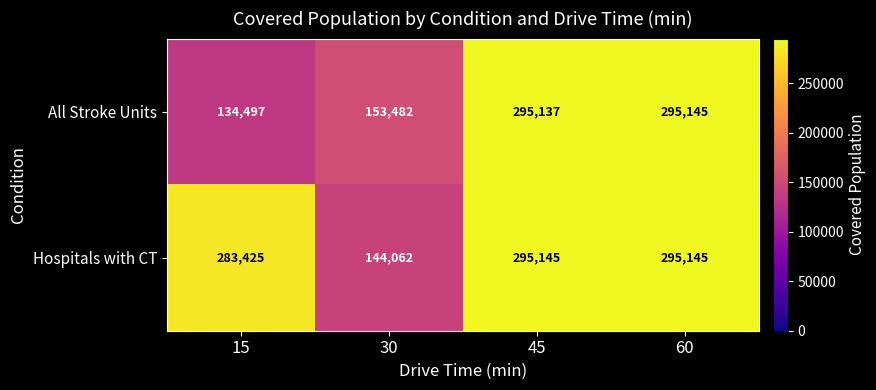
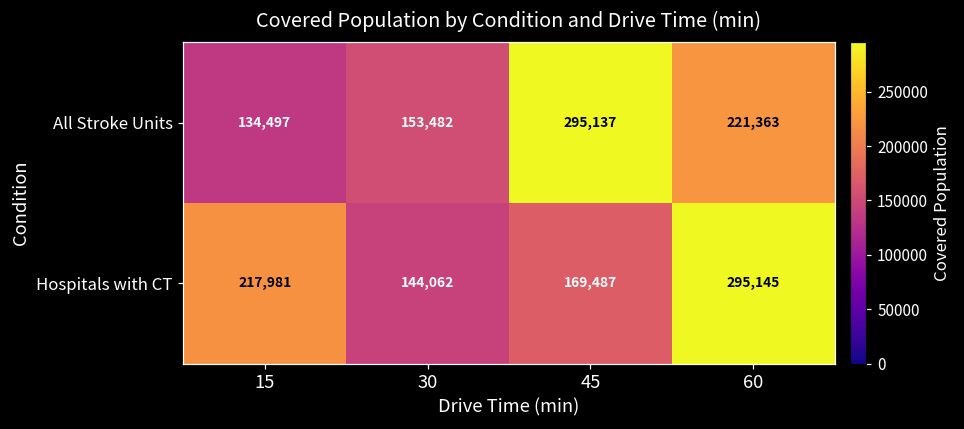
  {
    "All Stroke Units": {
      "15": "134,497",
      "30": "153,482",
      "45": "295,137",
-     "60": "295,145"
+     "60": "221,363"
    },
    "Hospitals with CT": {
-     "15": "283,425",
+     "15": "217,981",
      "30": "144,062",
-     "45": "295,145",
+     "45": "169,487",
      "60": "295,145"
    }
  }
